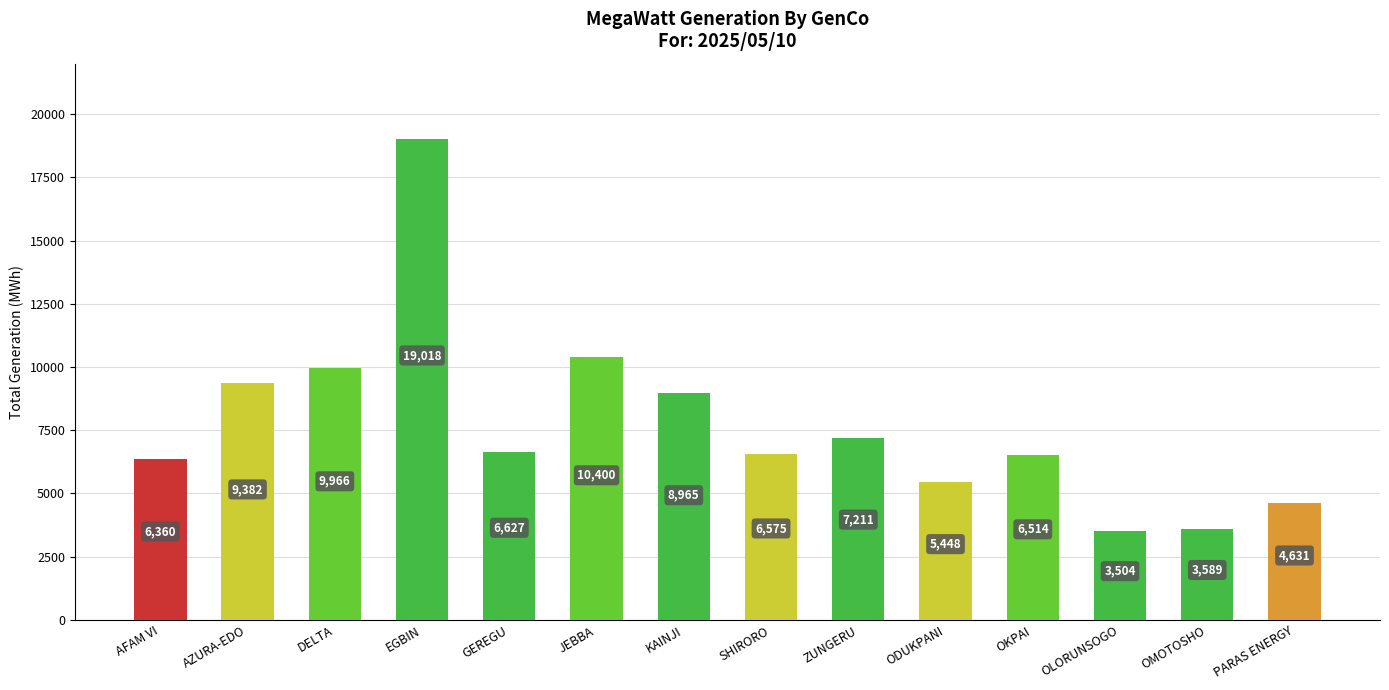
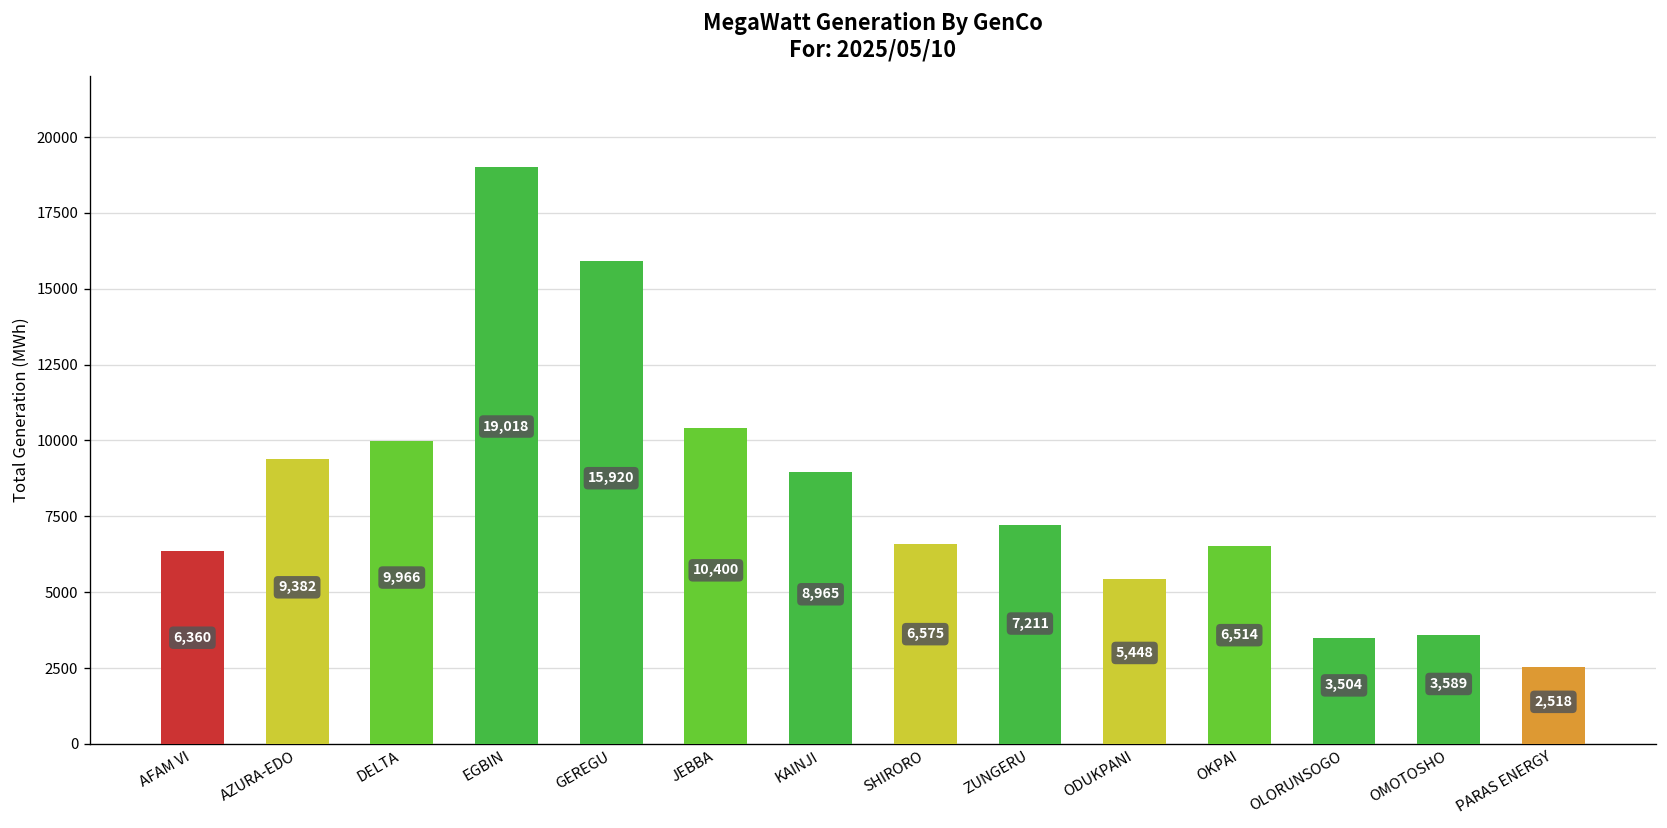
  {
-   "GEREGU": "6,627",
-   "PARAS ENERGY": "4,631"
+   "GEREGU": "15,920",
+   "PARAS ENERGY": "2,518"
  }
